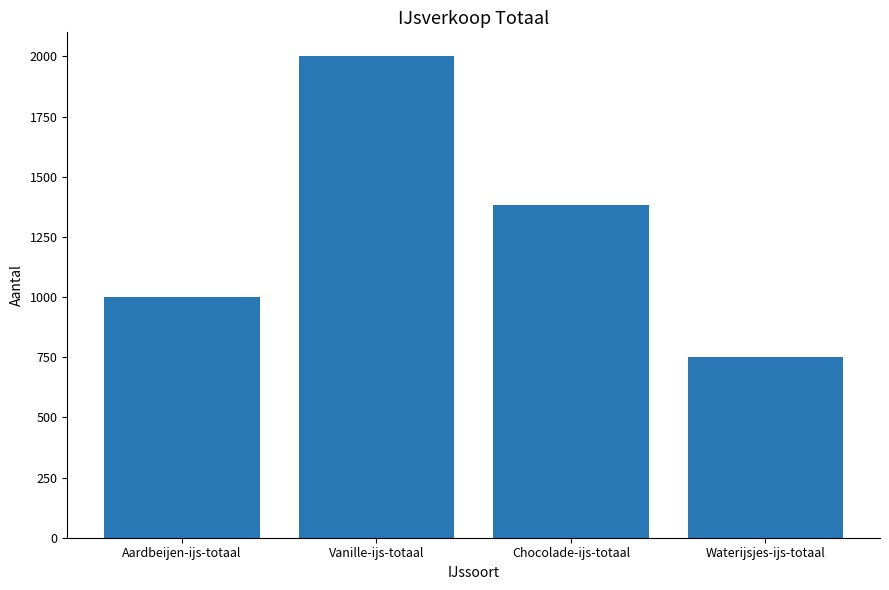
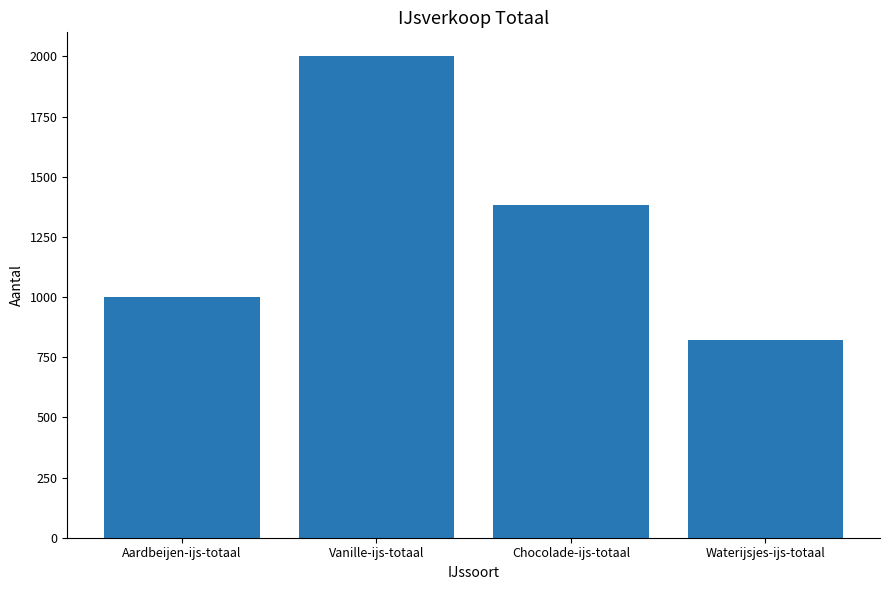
  {
    "Aardbeijen-ijs-totaal": 1000,
    "Vanille-ijs-totaal": 2000,
    "Chocolade-ijs-totaal": 1380,
-   "Waterijsjes-ijs-totaal": 750
+   "Waterijsjes-ijs-totaal": 820
  }
